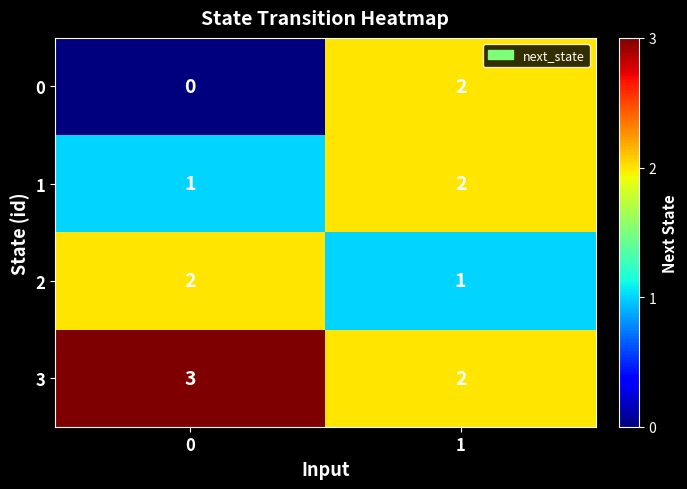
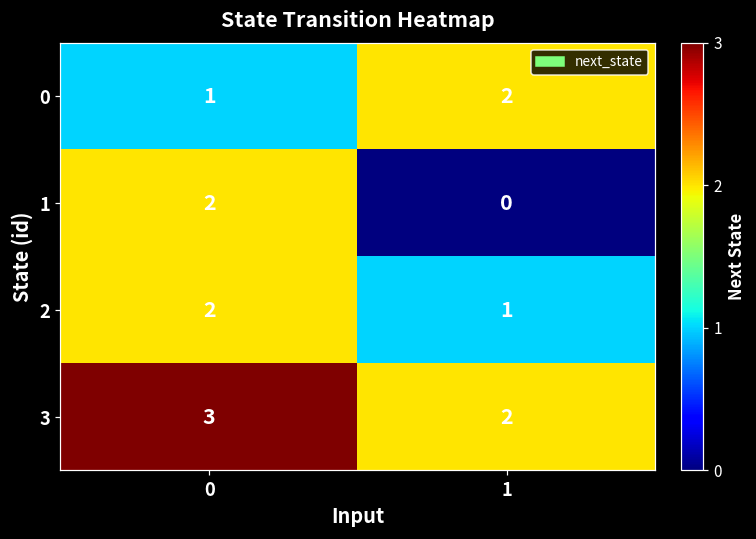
  {
    "0": {
-     "0": 0,
+     "0": 1,
      "1": 2
    },
    "1": {
-     "0": 1,
-     "1": 2
+     "0": 2,
+     "1": 0
    },
    "2": {
      "0": 2,
      "1": 1
    },
    "3": {
      "0": 3,
      "1": 2
    }
  }
